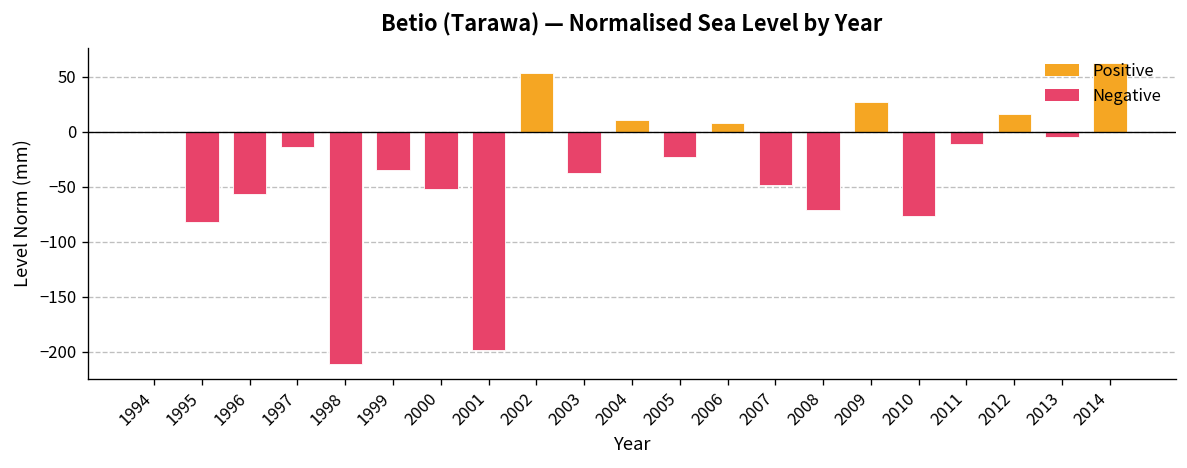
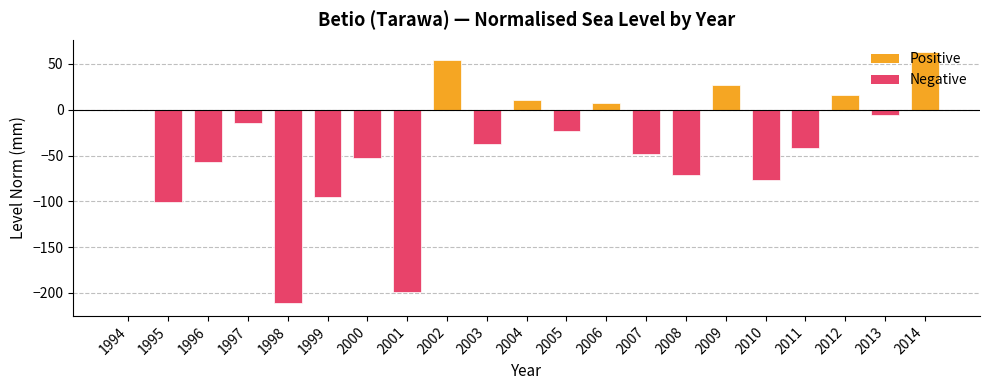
  {
    "1994": 0,
-   "1995": -80,
+   "1995": -100,
    "1996": -60,
    "1997": -10,
    "1998": -210,
-   "1999": -40,
+   "1999": -90,
    "2000": -50,
    "2001": -200,
    "2002": 50,
    "2003": -40,
    "2004": 10,
    "2005": -20,
    "2006": 10,
    "2007": -50,
    "2008": -70,
    "2009": 30,
    "2010": -80,
-   "2011": -10,
+   "2011": -40,
    "2012": 20,
    "2013": -10,
    "2014": 60
  }
